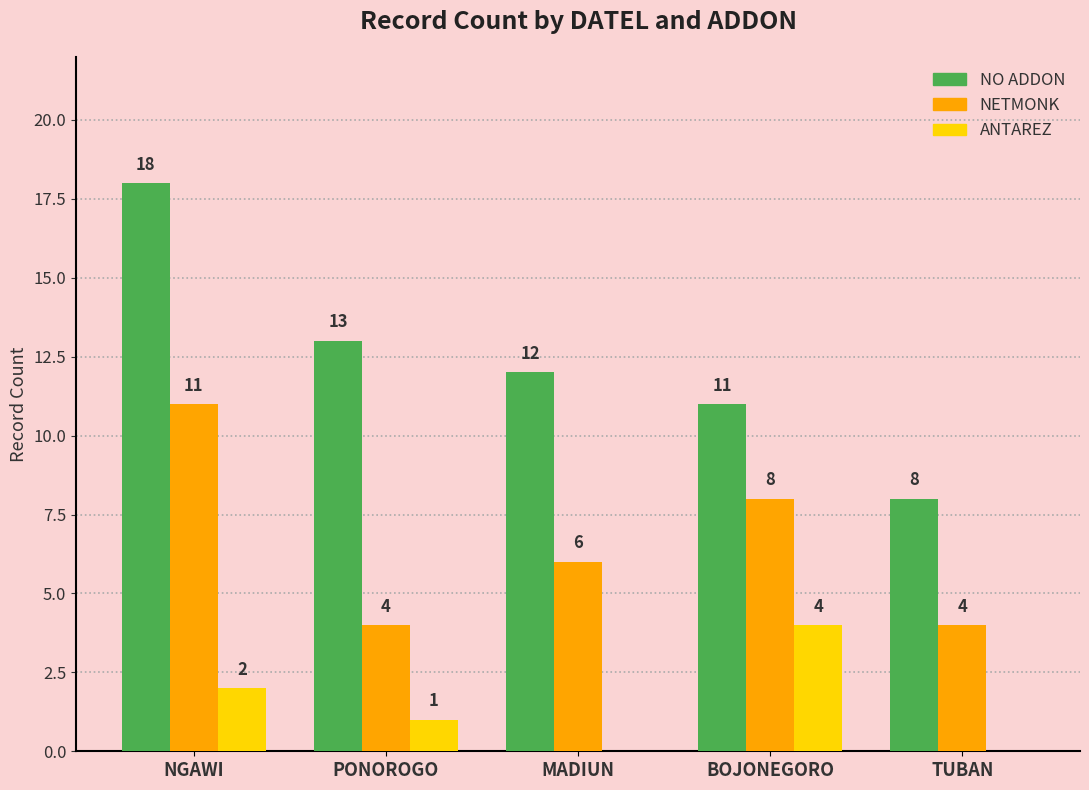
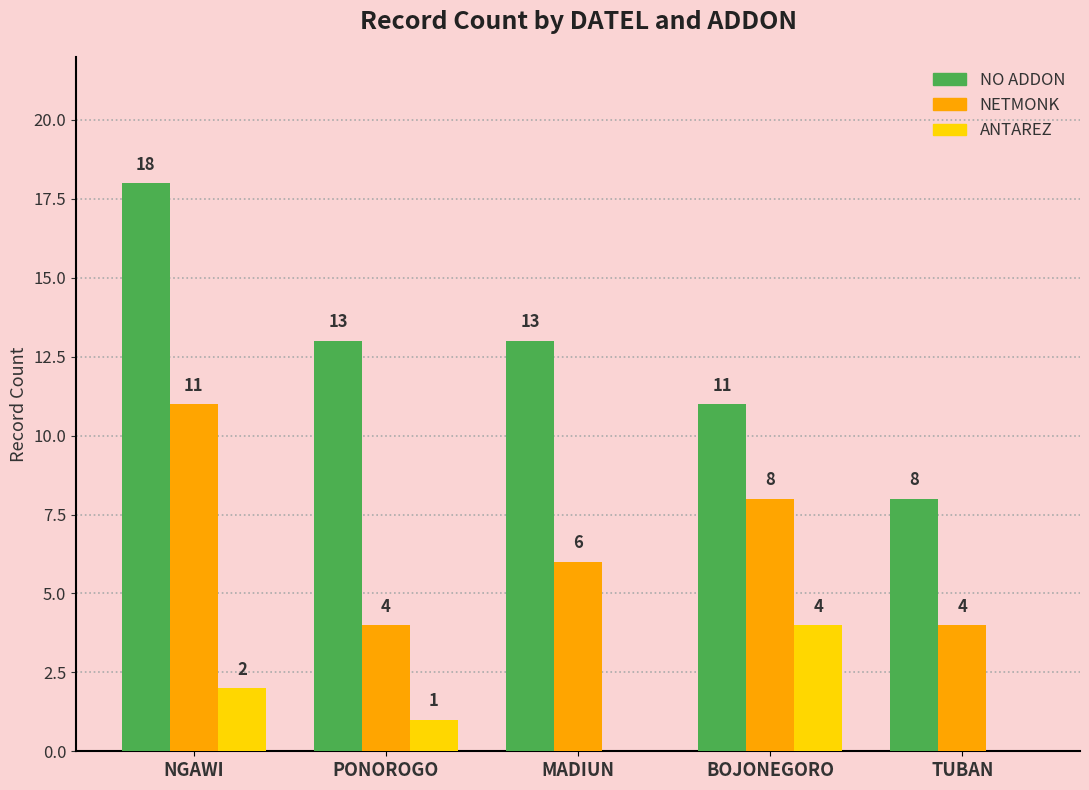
  {
    "NO ADDON": {
      "NGAWI": 18,
      "PONOROGO": 13,
-     "MADIUN": 12,
+     "MADIUN": 13,
      "BOJONEGORO": 11,
      "TUBAN": 8
    }
  }
